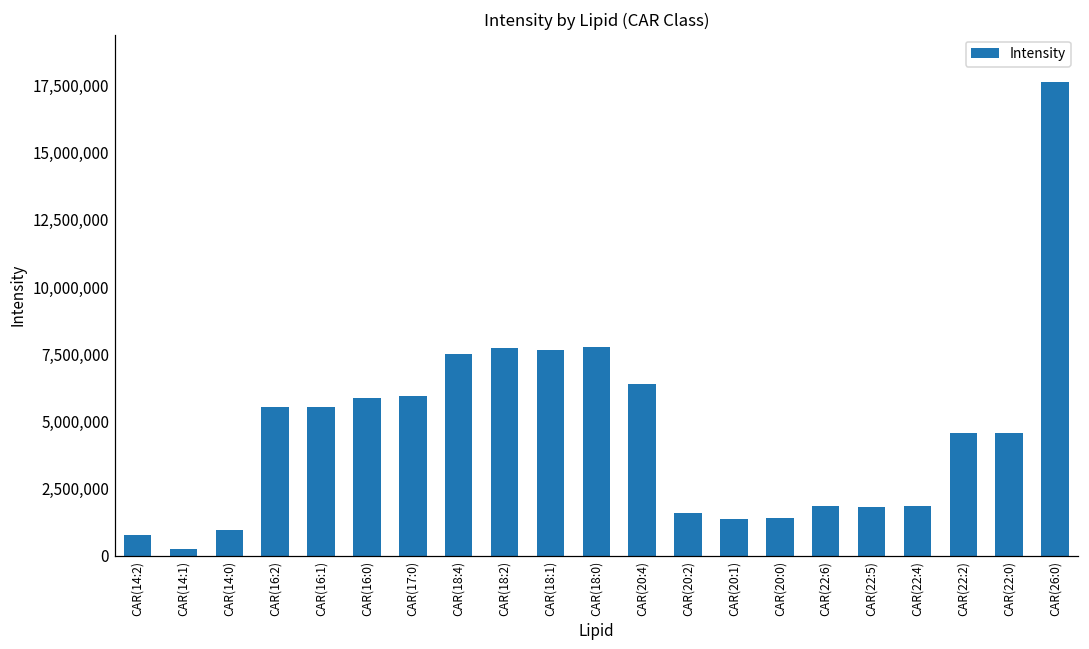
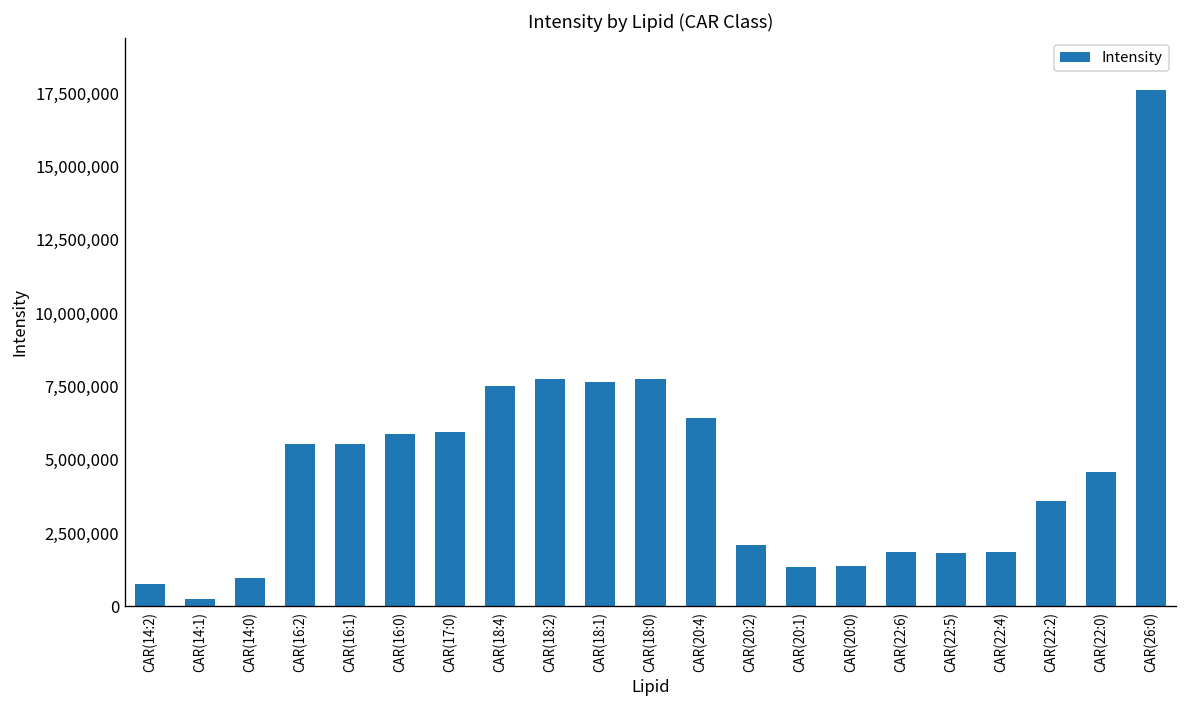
  {
    "CAR(14:2)": "800,000",
    "CAR(14:1)": "200,000",
    "CAR(14:0)": "1,000,000",
    "CAR(16:2)": "5,500,000",
    "CAR(16:1)": "5,500,000",
    "CAR(16:0)": "5,900,000",
    "CAR(17:0)": "6,000,000",
    "CAR(18:4)": "7,500,000",
    "CAR(18:2)": "7,700,000",
    "CAR(18:1)": "7,700,000",
    "CAR(18:0)": "7,800,000",
    "CAR(20:4)": "6,400,000",
-   "CAR(20:2)": "1,600,000",
+   "CAR(20:2)": "2,100,000",
    "CAR(20:1)": "1,400,000",
    "CAR(20:0)": "1,400,000",
    "CAR(22:6)": "1,900,000",
    "CAR(22:5)": "1,800,000",
    "CAR(22:4)": "1,800,000",
-   "CAR(22:2)": "4,600,000",
+   "CAR(22:2)": "3,600,000",
    "CAR(22:0)": "4,600,000",
    "CAR(26:0)": "17,600,000"
  }
